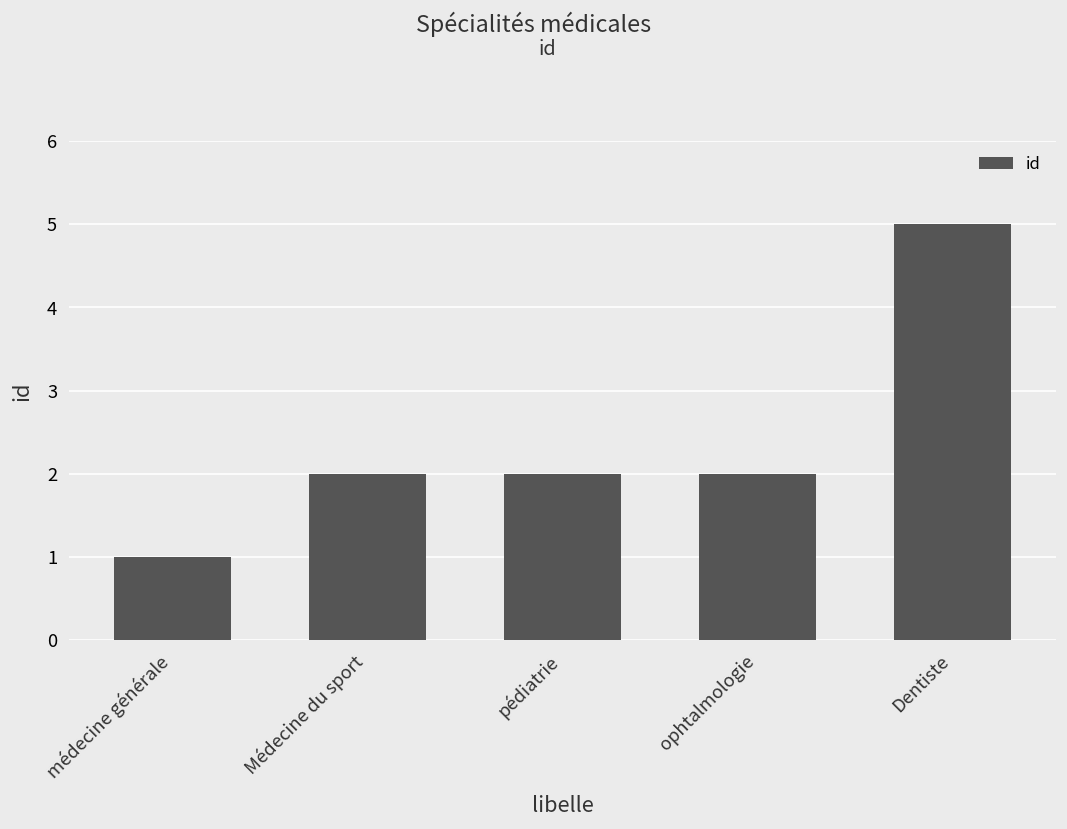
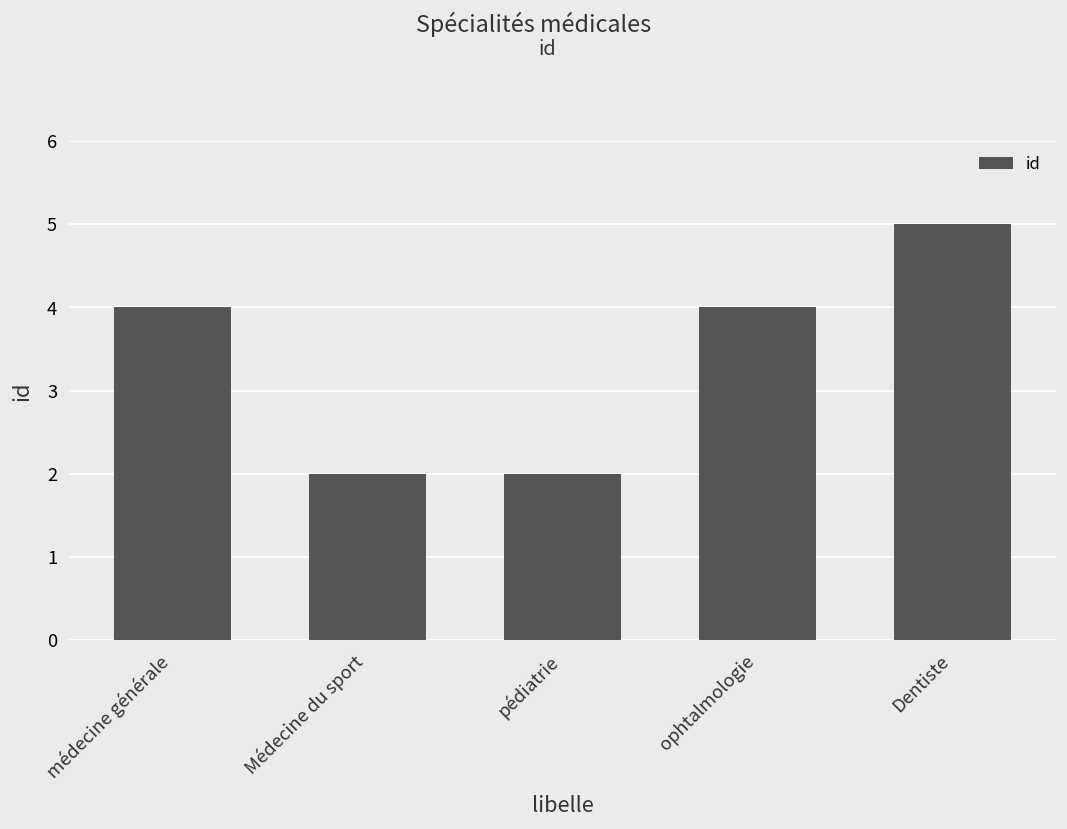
  {
-   "médecine générale": 1,
+   "médecine générale": 4,
    "Médecine du sport": 2,
    "pédiatrie": 2,
-   "ophtalmologie": 2,
+   "ophtalmologie": 4,
    "Dentiste": 5
  }
